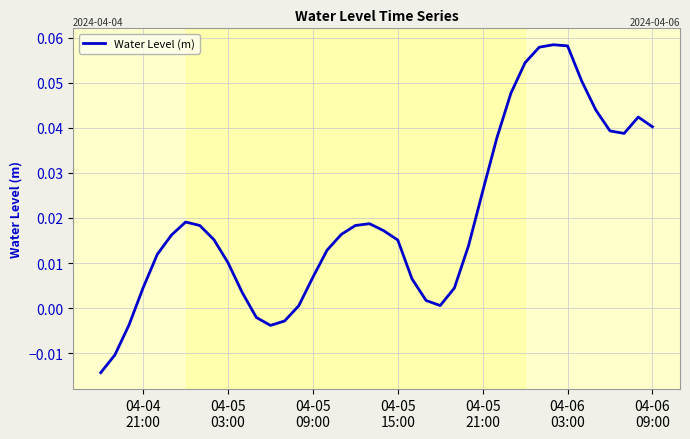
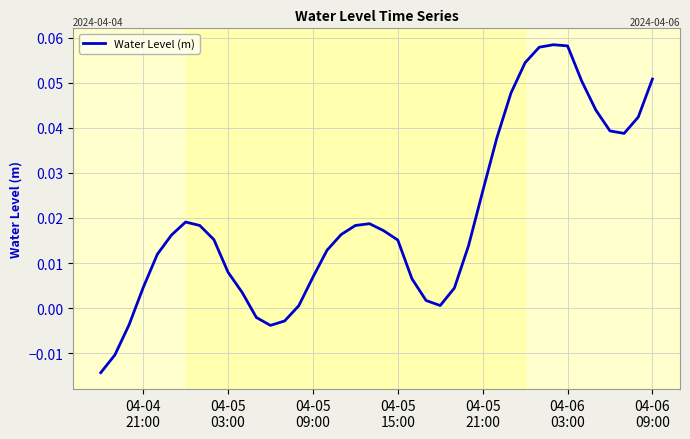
  {
    "04-04 21:00": 0.005,
-   "04-05 03:00": 0.010,
+   "04-05 03:00": 0.008,
    "04-05 09:00": 0.007,
    "04-05 15:00": 0.015,
    "04-05 21:00": 0.026,
    "04-06 03:00": 0.058,
-   "04-06 09:00": 0.040
+   "04-06 09:00": 0.051
  }
